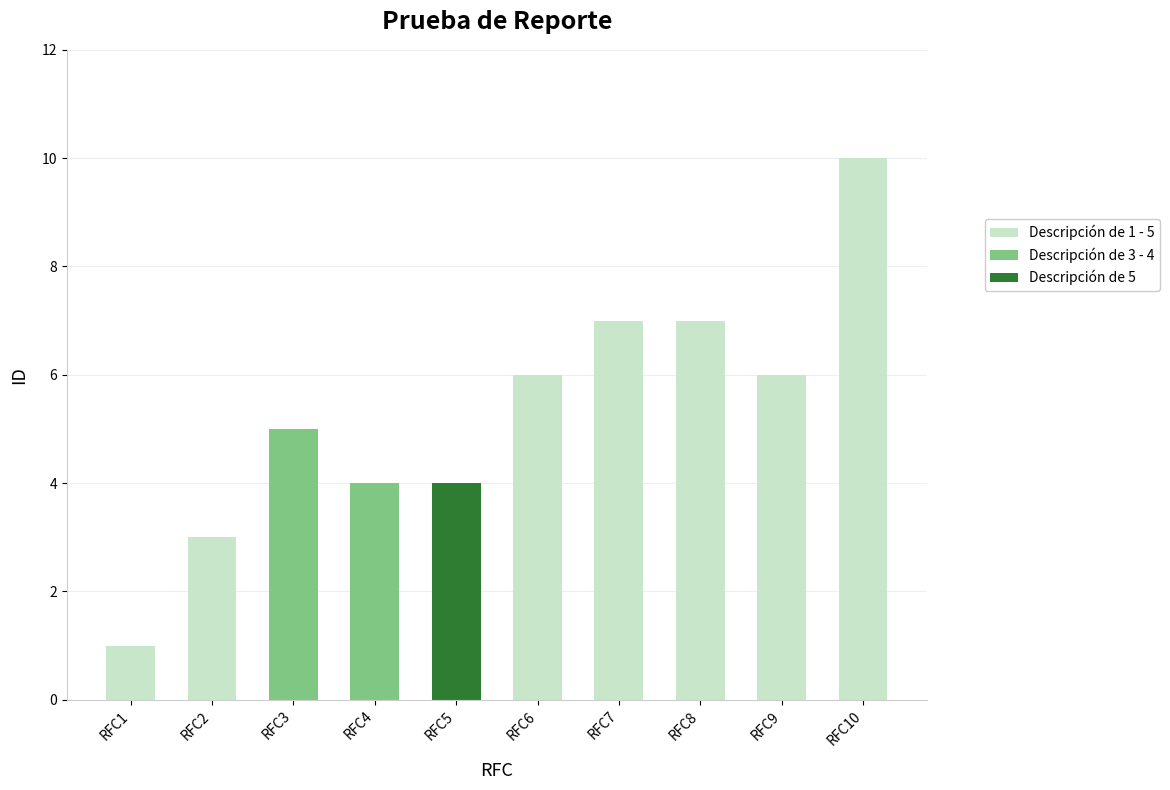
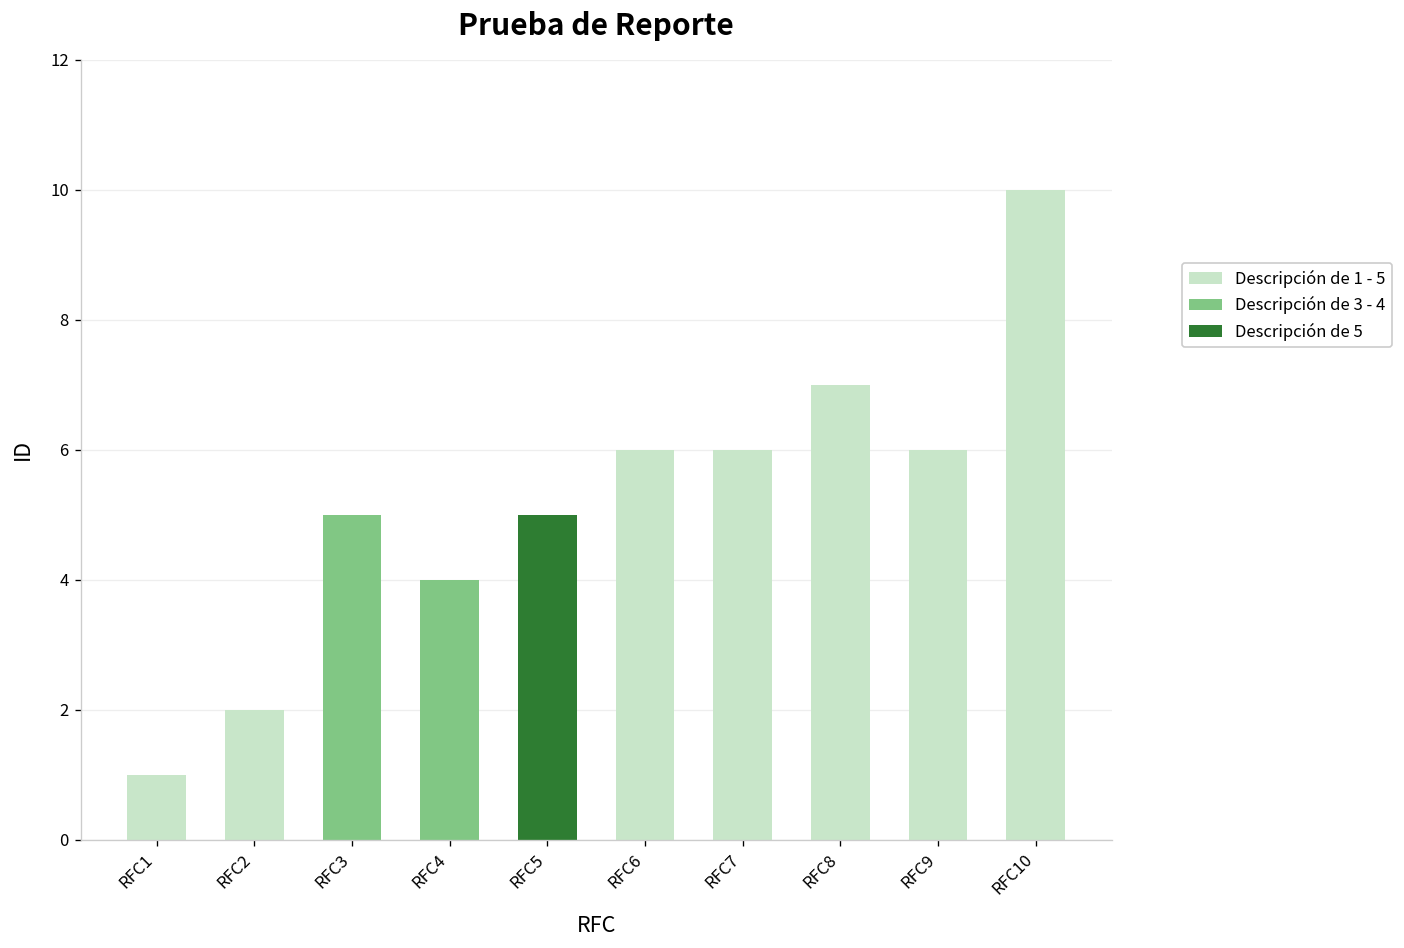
  {
    "RFC1": 1,
-   "RFC2": 3,
+   "RFC2": 2,
    "RFC3": 5,
    "RFC4": 4,
-   "RFC5": 4,
+   "RFC5": 5,
    "RFC6": 6,
-   "RFC7": 7,
+   "RFC7": 6,
    "RFC8": 7,
    "RFC9": 6,
    "RFC10": 10
  }
